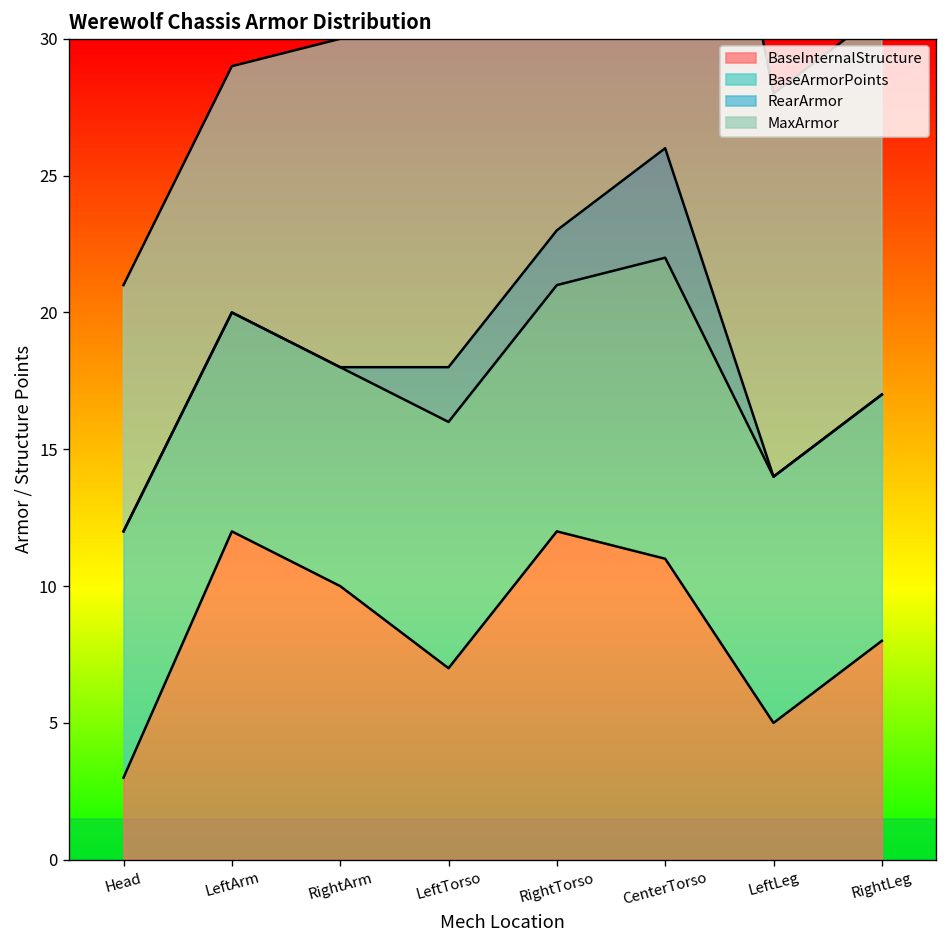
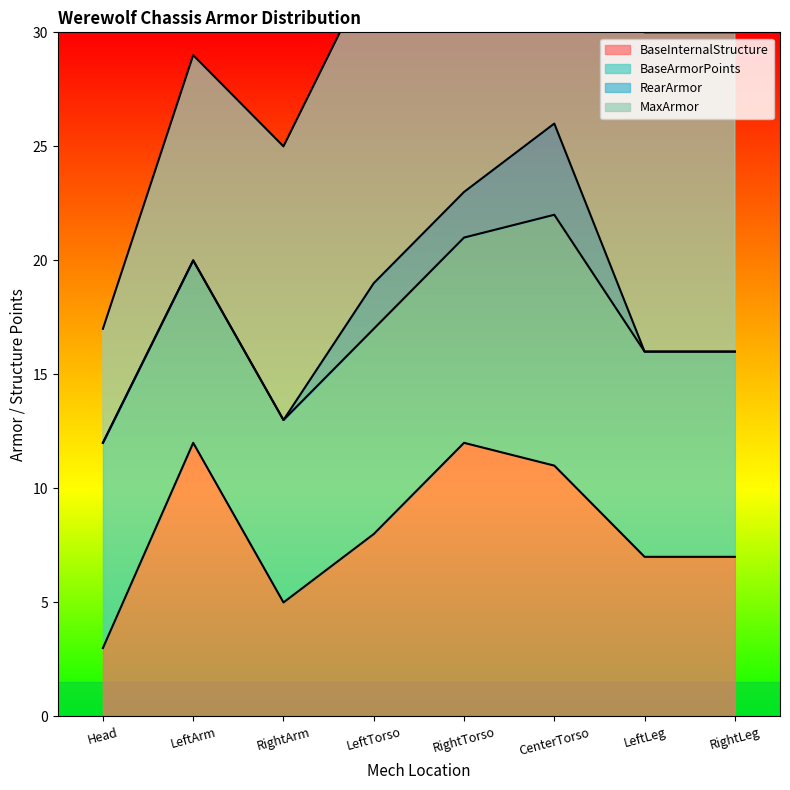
  {
    "BaseInternalStructure": {
      "Head": 3,
      "LeftArm": 12,
-     "RightArm": 10,
-     "LeftTorso": 7,
+     "RightArm": 5,
+     "LeftTorso": 8,
      "RightTorso": 12,
      "CenterTorso": 11,
-     "LeftLeg": 5,
-     "RightLeg": 8
+     "LeftLeg": 7,
+     "RightLeg": 7
    },
    "MaxArmor": {
-     "Head": 9,
+     "Head": 5,
      "LeftArm": 9,
      "RightArm": 12
    }
  }
